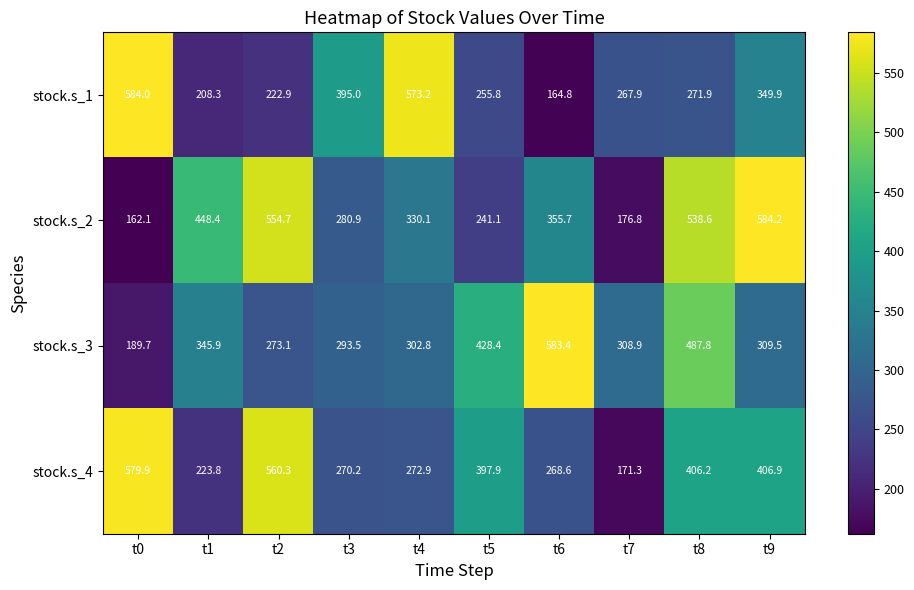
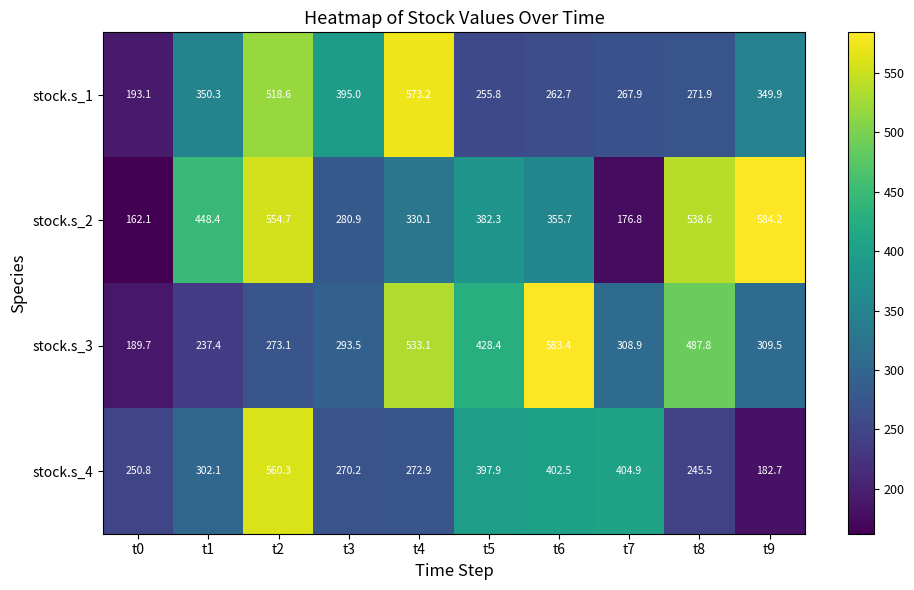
  {
    "stock.s_1": {
-     "t0": 584.0,
-     "t1": 208.3,
-     "t2": 222.9,
+     "t0": 193.1,
+     "t1": 350.3,
+     "t2": 518.6,
      "t3": 395.0,
      "t4": 573.2,
      "t5": 255.8,
-     "t6": 164.8,
+     "t6": 262.7,
      "t7": 267.9,
      "t8": 271.9,
      "t9": 349.9
    },
    "stock.s_2": {
      "t0": 162.1,
      "t1": 448.4,
      "t2": 554.7,
      "t3": 280.9,
      "t4": 330.1,
-     "t5": 241.1,
+     "t5": 382.3,
      "t6": 355.7,
      "t7": 176.8,
      "t8": 538.6,
      "t9": 584.2
    },
    "stock.s_3": {
      "t0": 189.7,
-     "t1": 345.9,
+     "t1": 237.4,
      "t2": 273.1,
      "t3": 293.5,
-     "t4": 302.8,
+     "t4": 533.1,
      "t5": 428.4,
      "t6": 583.4,
      "t7": 308.9,
      "t8": 487.8,
      "t9": 309.5
    },
    "stock.s_4": {
-     "t0": 579.9,
-     "t1": 223.8,
+     "t0": 250.8,
+     "t1": 302.1,
      "t2": 560.3,
      "t3": 270.2,
      "t4": 272.9,
      "t5": 397.9,
-     "t6": 268.6,
-     "t7": 171.3,
-     "t8": 406.2,
-     "t9": 406.9
+     "t6": 402.5,
+     "t7": 404.9,
+     "t8": 245.5,
+     "t9": 182.7
    }
  }
